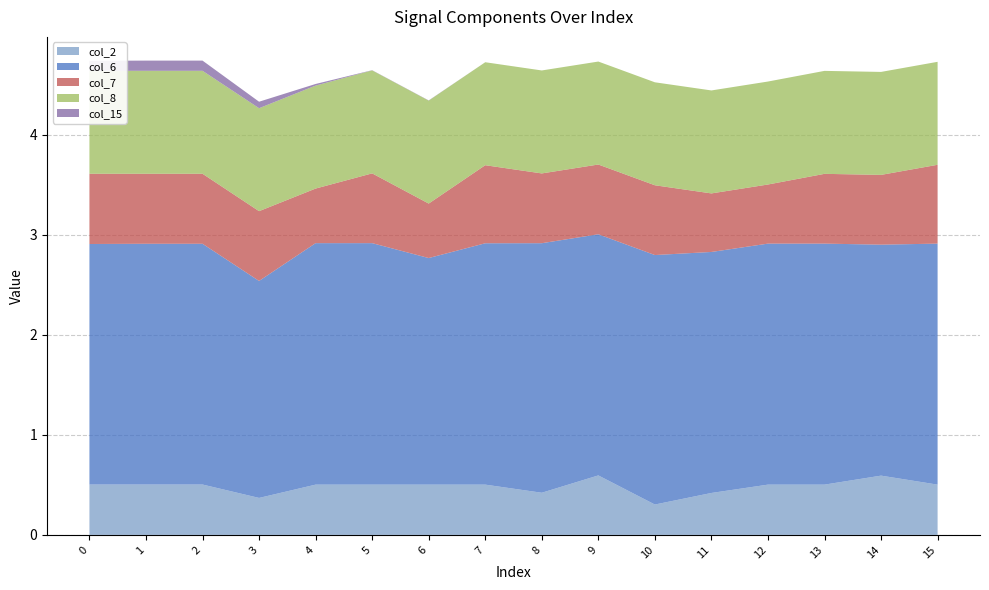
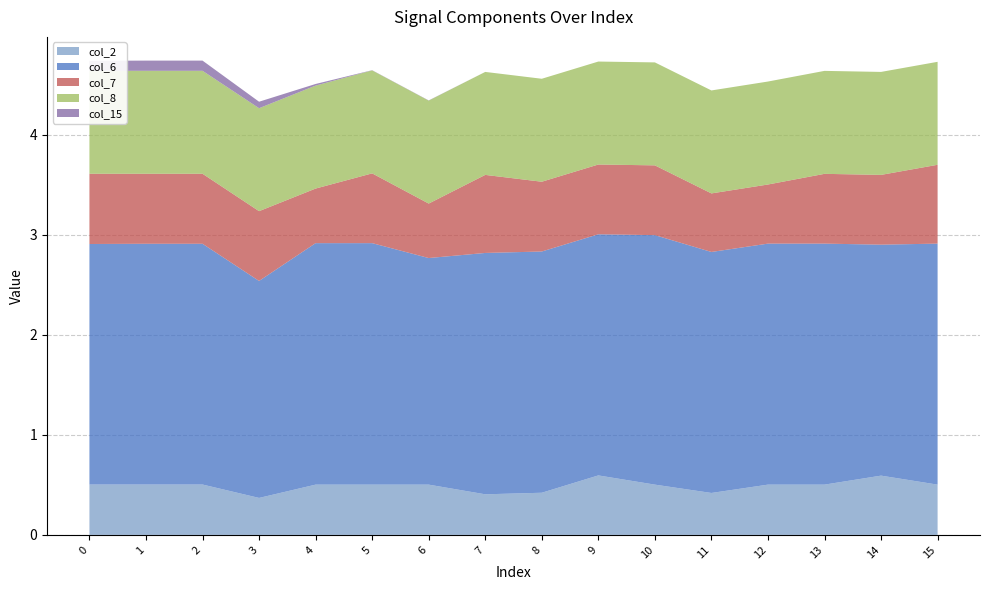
  {
    "col_2": {
      "0": 0.50,
      "1": 0.50,
      "2": 0.50,
      "3": 0.37,
      "4": 0.50,
      "5": 0.50,
      "6": 0.50,
-     "7": 0.50,
+     "7": 0.41,
      "8": 0.42,
      "9": 0.59,
-     "10": 0.30,
+     "10": 0.50,
      "11": 0.42,
      "12": 0.50,
      "13": 0.50,
      "14": 0.59,
      "15": 0.50
    },
    "col_6": {
      "0": 2.40,
      "1": 2.41,
      "2": 2.41,
      "3": 2.17,
      "4": 2.41,
      "5": 2.41,
      "6": 2.26,
      "7": 2.41,
-     "8": 2.49,
+     "8": 2.41,
      "9": 2.41,
      "10": 2.49,
      "11": 2.41,
      "12": 2.41,
      "13": 2.41,
      "14": 2.31,
      "15": 2.41
    },
    "col_7": {
      "0": 0.70,
      "1": 0.70,
      "2": 0.70,
      "3": 0.70,
      "4": 0.55,
      "5": 0.70,
      "6": 0.54,
      "7": 0.78,
      "8": 0.70,
      "9": 0.70,
      "10": 0.70,
      "11": 0.59,
      "12": 0.59,
      "13": 0.70,
      "14": 0.70,
      "15": 0.79
    },
    "col_8": {
      "1": 1.03,
      "2": 1.03,
      "3": 1.03
    },
    "col_15": {
      "1": 0.10,
      "2": 0.10,
      "3": 0.06
    }
  }
